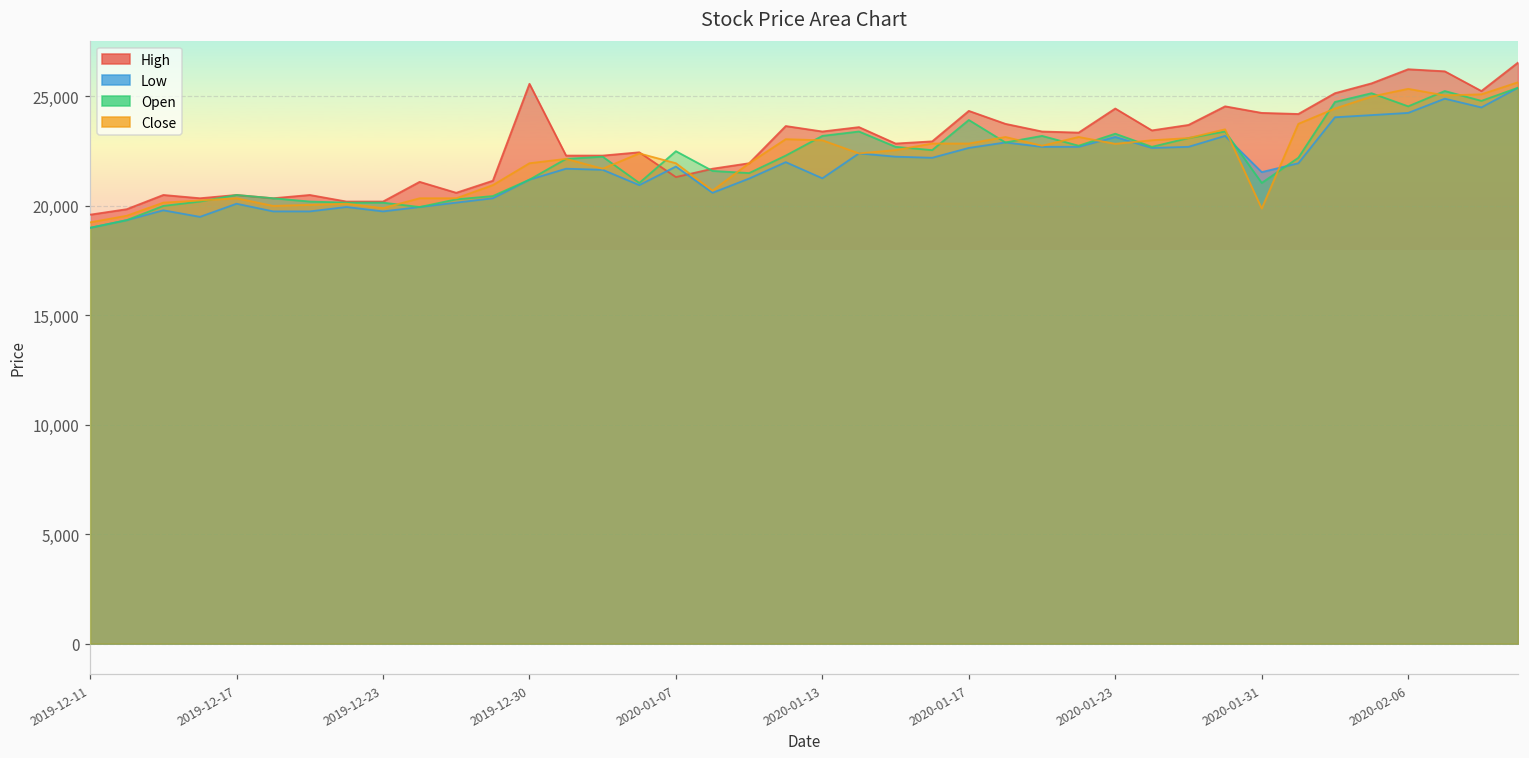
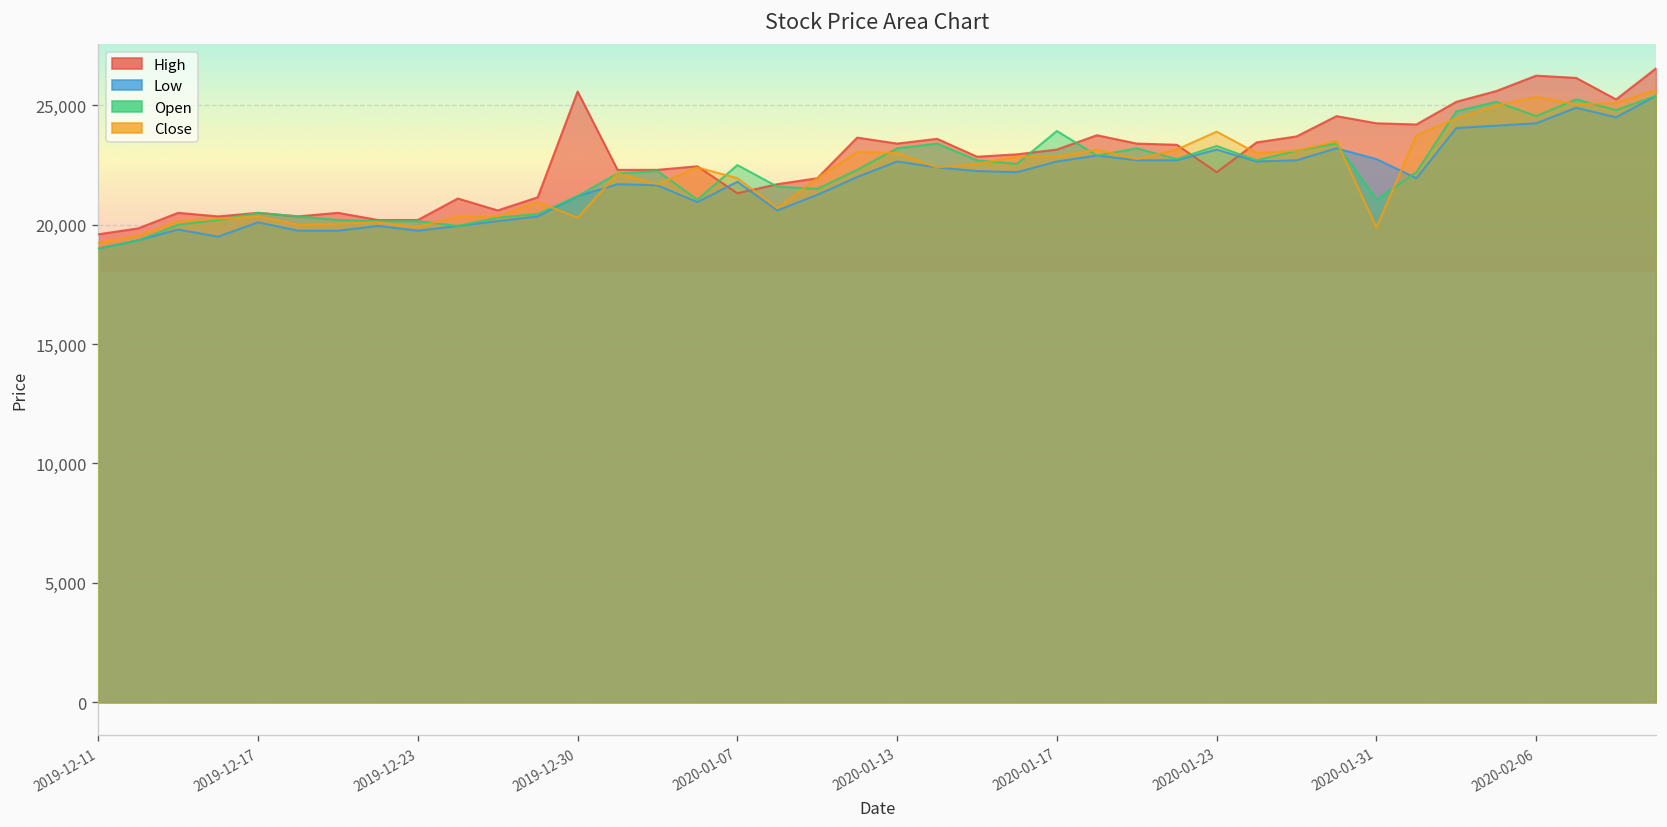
  {
    "High": {
      "2019-12-11": "19,600",
      "2019-12-30": "25,600",
      "2020-01-07": "21,300",
      "2020-01-13": "23,400",
-     "2020-01-17": "24,300",
-     "2020-01-23": "24,500",
+     "2020-01-17": "23,200",
+     "2020-01-23": "22,200",
      "2020-01-31": "24,300",
      "2020-02-06": "26,200"
    },
    "Low": {
      "2019-12-17": "20,100",
      "2019-12-23": "19,800",
      "2020-01-07": "21,800",
-     "2020-01-13": "21,300",
+     "2020-01-13": "22,700",
      "2020-01-17": "22,700",
      "2020-01-23": "23,200",
-     "2020-01-31": "21,500",
+     "2020-01-31": "22,800",
      "2020-02-06": "24,300"
    },
    "Open": {
      "2020-01-07": "22,500",
      "2020-01-13": "23,200",
      "2020-01-17": "23,900",
      "2020-01-23": "23,300",
      "2020-01-31": "21,100",
      "2020-02-06": "24,600"
    },
    "Close": {
      "2019-12-11": "19,300",
      "2019-12-17": "20,400",
      "2019-12-23": "19,900",
-     "2019-12-30": "22,000",
+     "2019-12-30": "20,300",
      "2020-01-07": "22,000",
      "2020-01-13": "23,000",
      "2020-01-17": "22,900",
-     "2020-01-23": "22,800",
+     "2020-01-23": "23,900",
      "2020-01-31": "19,900",
      "2020-02-06": "25,400"
    }
  }
